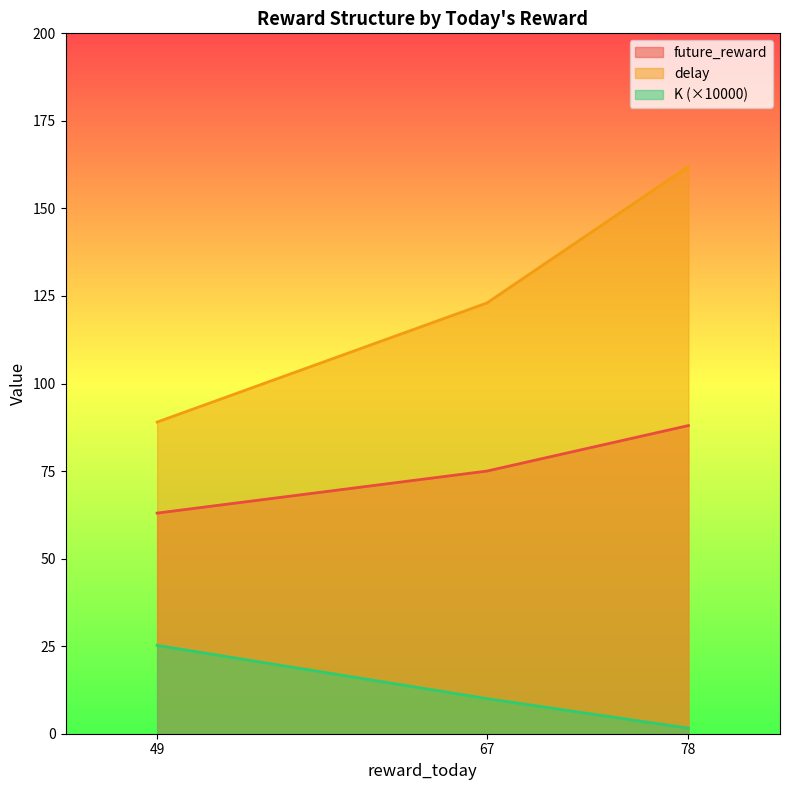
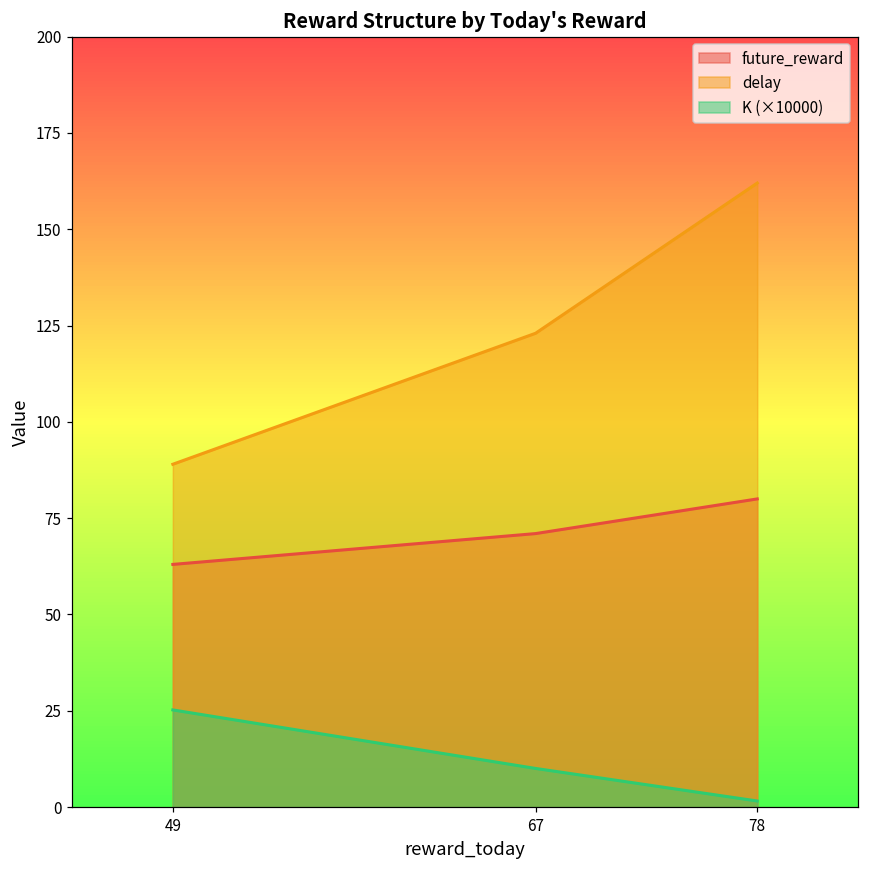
  {
    "future_reward": {
      "49": 63,
-     "67": 75,
-     "78": 88
+     "67": 71,
+     "78": 80
    },
    "delay": {
      "49": 89,
      "67": 123,
      "78": 162
    },
    "K (×10000)": {
      "49": 25,
      "67": 10,
      "78": 2
    }
  }
